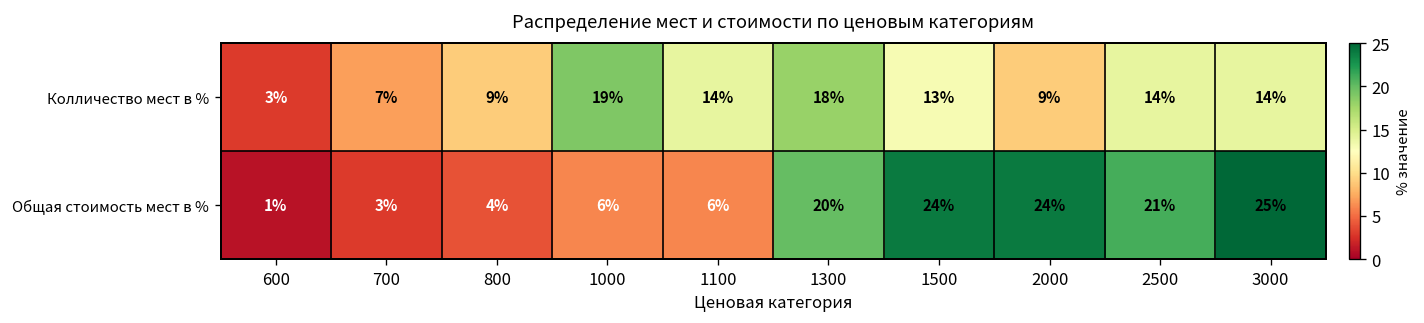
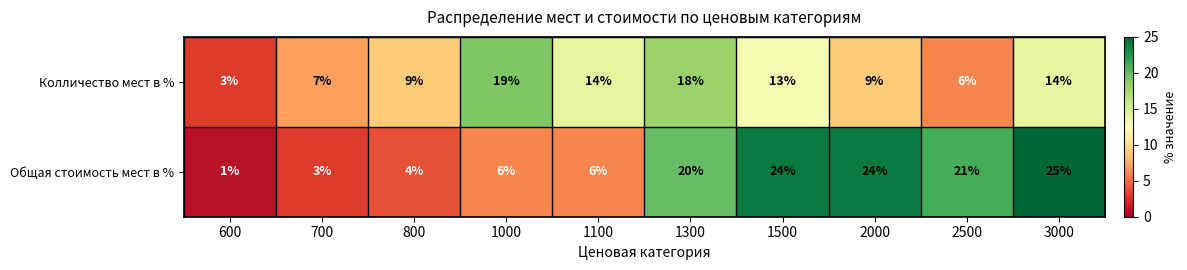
  {
    "Колличество мест в %": {
      "600": "3%",
      "700": "7%",
      "800": "9%",
      "1000": "19%",
      "1100": "14%",
      "1300": "18%",
      "1500": "13%",
      "2000": "9%",
-     "2500": "14%",
+     "2500": "6%",
      "3000": "14%"
    },
    "Общая стоимость мест в %": {
      "600": "1%",
      "700": "3%",
      "800": "4%",
      "1000": "6%",
      "1100": "6%",
      "1300": "20%",
      "1500": "24%",
      "2000": "24%",
      "2500": "21%",
      "3000": "25%"
    }
  }
